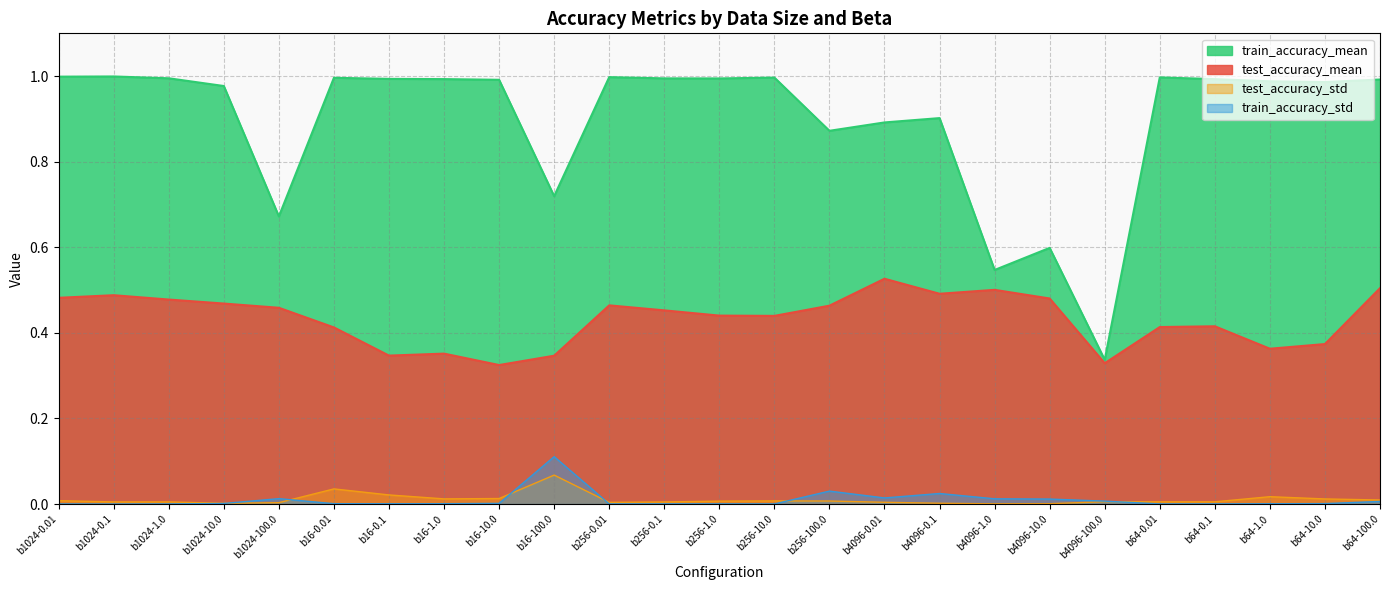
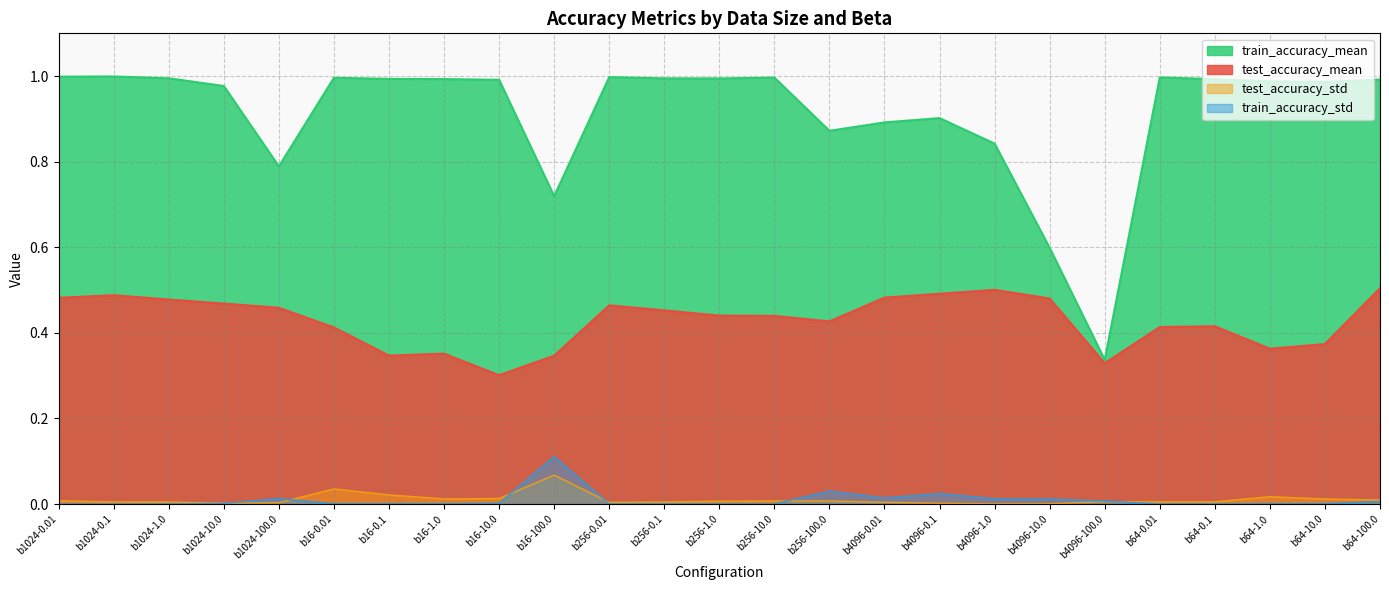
  {
    "train_accuracy_mean": {
      "b1024-0.01": 1.00,
      "b1024-0.1": 1.00,
      "b1024-1.0": 0.99,
      "b1024-10.0": 0.98,
-     "b1024-100.0": 0.67,
+     "b1024-100.0": 0.79,
      "b16-0.01": 1.00,
      "b16-0.1": 0.99,
      "b16-1.0": 0.99,
      "b16-10.0": 0.99,
      "b16-100.0": 0.72,
      "b256-0.01": 1.00,
      "b256-0.1": 0.99,
      "b256-1.0": 0.99,
      "b256-10.0": 1.00,
      "b256-100.0": 0.87,
      "b4096-0.01": 0.89,
      "b4096-0.1": 0.90,
-     "b4096-1.0": 0.55,
+     "b4096-1.0": 0.84,
      "b4096-10.0": 0.60,
      "b4096-100.0": 0.34,
      "b64-0.01": 1.00,
      "b64-100.0": 0.99
    },
    "test_accuracy_mean": {
      "b1024-0.01": 0.48,
      "b1024-0.1": 0.49,
      "b1024-1.0": 0.48,
      "b1024-10.0": 0.47,
      "b1024-100.0": 0.46,
      "b16-0.01": 0.41,
      "b16-0.1": 0.35,
      "b16-1.0": 0.35,
-     "b16-10.0": 0.32,
+     "b16-10.0": 0.30,
      "b16-100.0": 0.35,
      "b256-0.01": 0.46,
      "b256-0.1": 0.45,
      "b256-1.0": 0.44,
      "b256-10.0": 0.44,
-     "b256-100.0": 0.46,
-     "b4096-0.01": 0.53,
+     "b256-100.0": 0.43,
+     "b4096-0.01": 0.48,
      "b4096-0.1": 0.49,
      "b4096-1.0": 0.50,
      "b4096-10.0": 0.48,
      "b4096-100.0": 0.33,
      "b64-0.01": 0.41,
      "b64-0.1": 0.42,
      "b64-1.0": 0.36,
      "b64-10.0": 0.37,
      "b64-100.0": 0.50
    },
    "test_accuracy_std": {
      "b1024-0.01": 0.01,
      "b1024-100.0": 0.00,
      "b16-0.01": 0.04,
      "b16-0.1": 0.02,
      "b16-1.0": 0.01,
      "b16-10.0": 0.01,
      "b16-100.0": 0.07,
      "b256-1.0": 0.01,
      "b256-10.0": 0.01,
      "b256-100.0": 0.01,
      "b4096-0.01": 0.00,
      "b4096-0.1": 0.00,
      "b4096-1.0": 0.00,
      "b4096-10.0": 0.00,
      "b64-1.0": 0.02,
      "b64-10.0": 0.01
    },
    "train_accuracy_std": {
      "b1024-0.01": 0.00,
      "b1024-100.0": 0.01,
      "b16-0.01": 0.00,
      "b16-0.1": 0.00,
      "b16-1.0": 0.00,
      "b16-10.0": 0.00,
      "b16-100.0": 0.11,
      "b256-1.0": 0.00,
      "b256-10.0": 0.00,
      "b256-100.0": 0.03,
      "b4096-0.01": 0.01,
      "b4096-0.1": 0.02,
      "b4096-1.0": 0.01,
      "b4096-10.0": 0.01,
      "b64-1.0": 0.00,
      "b64-10.0": 0.00
    }
  }
